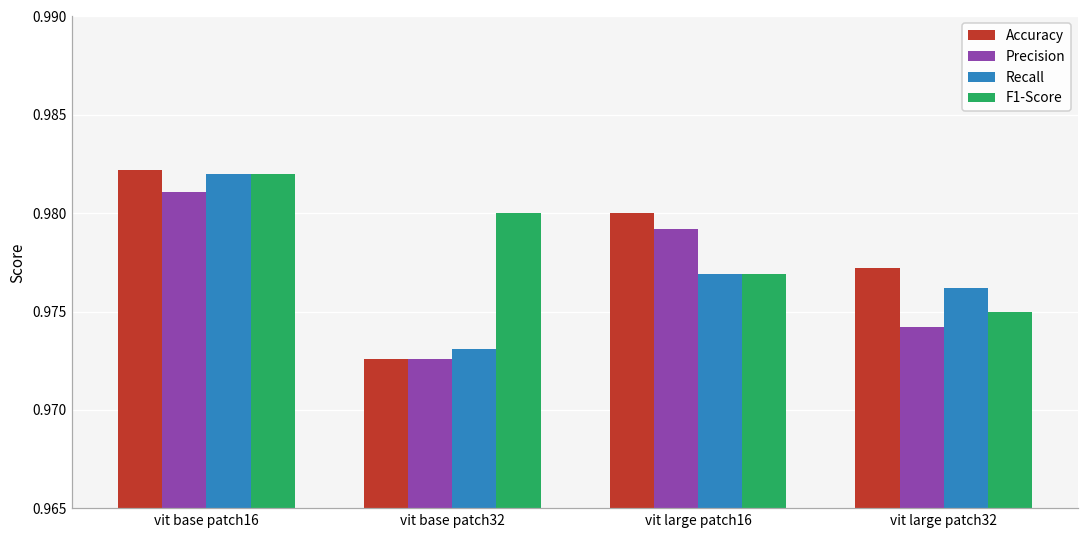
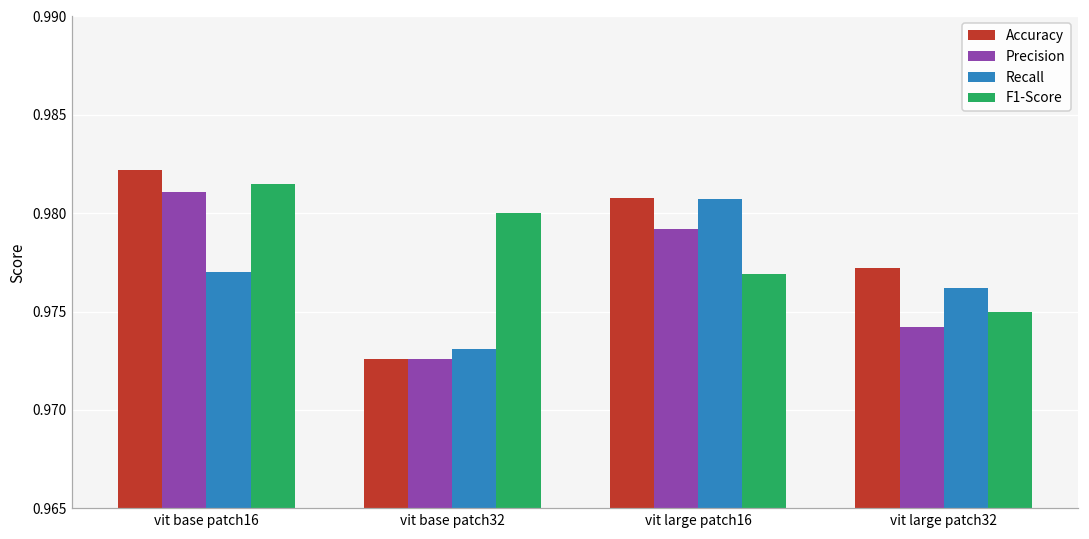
  {
    "Accuracy": {
      "vit base patch16": 0.9822,
      "vit base patch32": 0.9726,
-     "vit large patch16": 0.9800,
+     "vit large patch16": 0.9808,
      "vit large patch32": 0.9772
    },
    "Precision": {
      "vit base patch16": 0.9811,
      "vit base patch32": 0.9726,
      "vit large patch16": 0.9792,
      "vit large patch32": 0.9742
    },
    "Recall": {
-     "vit base patch16": 0.982,
+     "vit base patch16": 0.977,
      "vit base patch32": 0.9731,
-     "vit large patch16": 0.9769,
+     "vit large patch16": 0.9807,
      "vit large patch32": 0.9762
    },
    "F1-Score": {
-     "vit base patch16": 0.9820,
+     "vit base patch16": 0.9815,
      "vit base patch32": 0.9800,
      "vit large patch16": 0.9769,
      "vit large patch32": 0.9750
    }
  }
